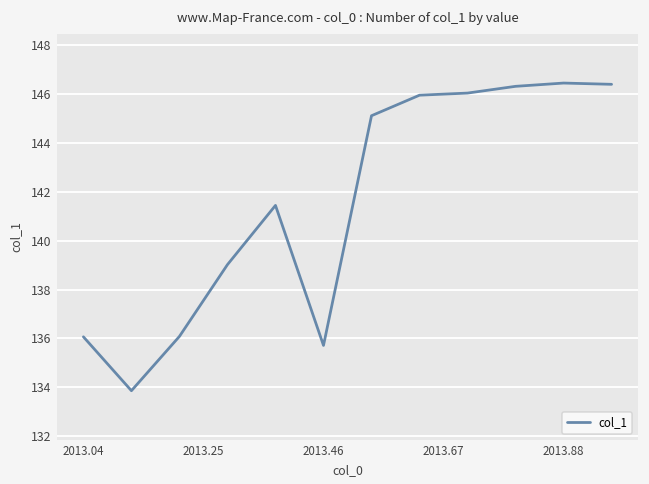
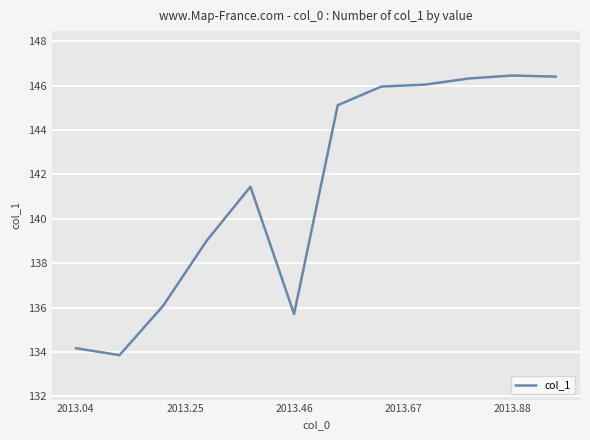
  {
-   "2013.04": 136.1,
+   "2013.04": 134.2,
    "2013.46": 135.7,
    "2013.88": 146.5
  }
